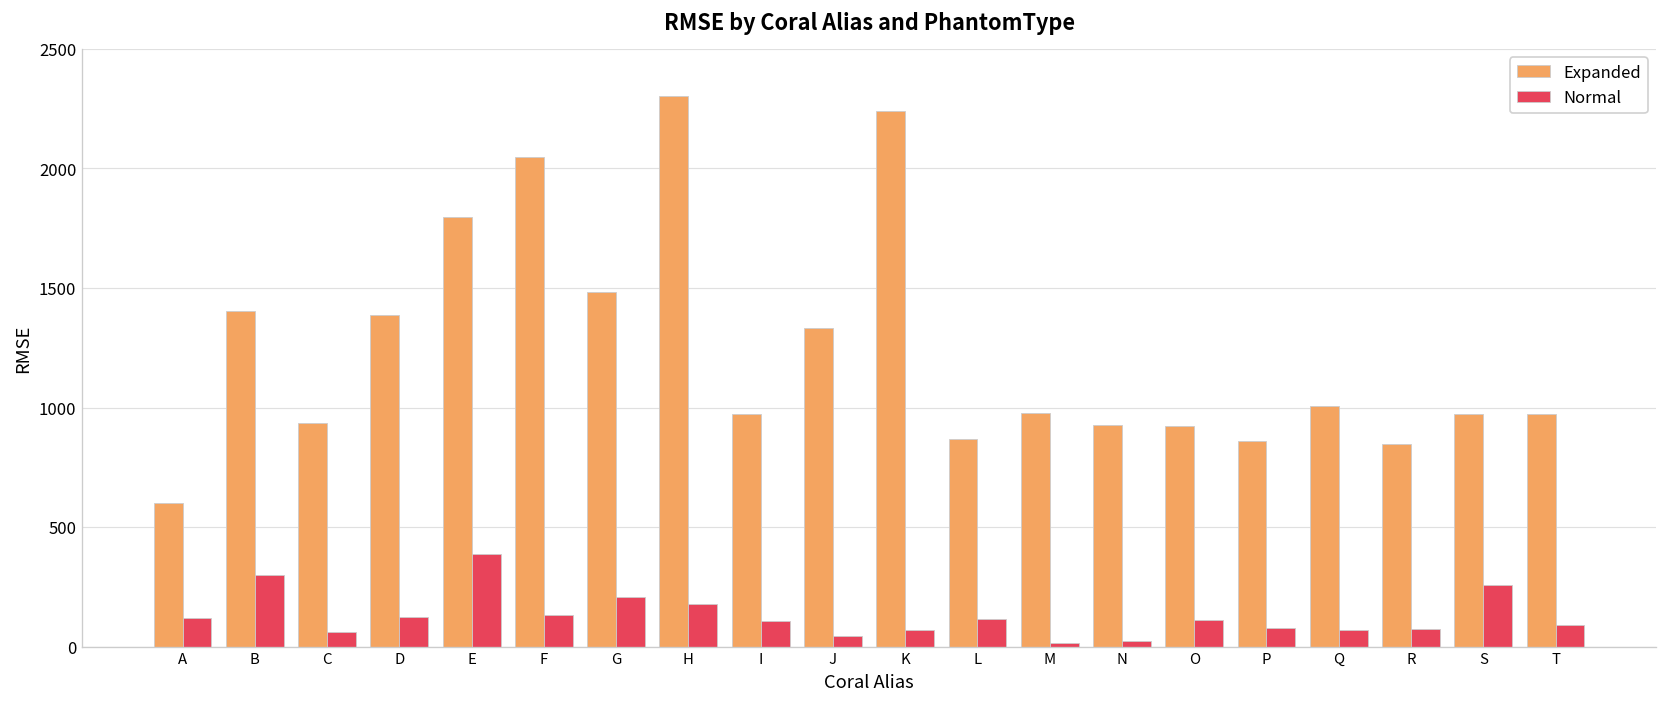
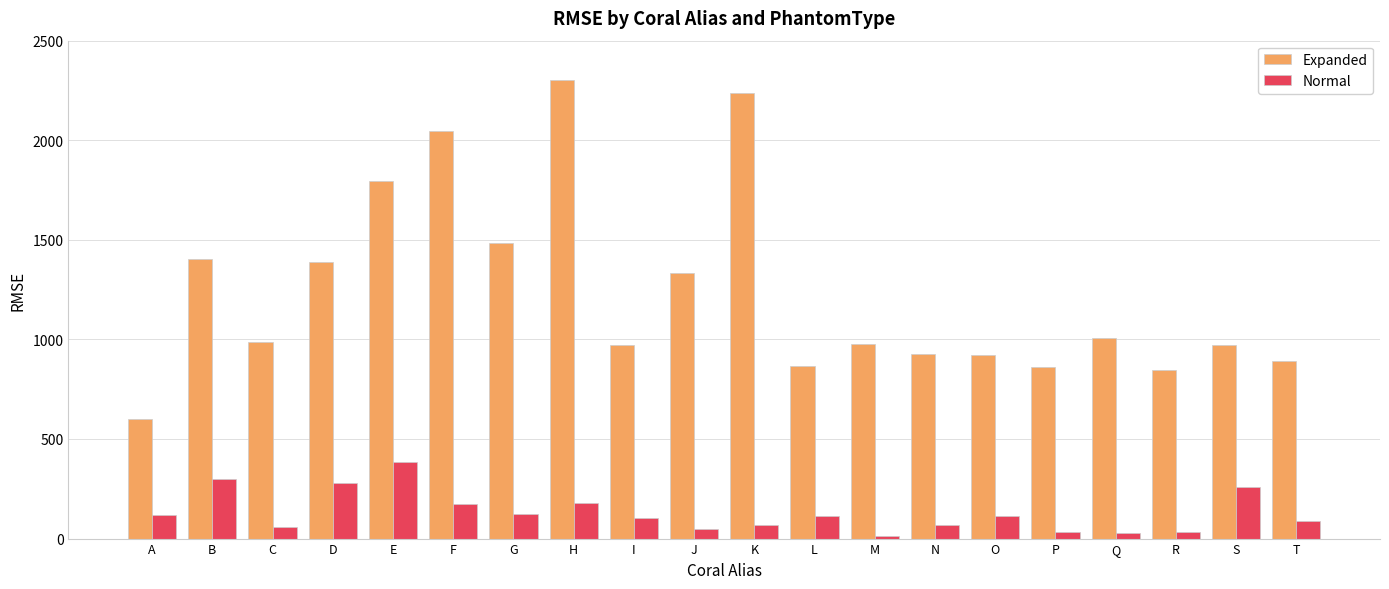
  {
    "Expanded": {
      "A": 600,
      "B": 1400,
-     "C": 930,
+     "C": 990,
      "D": 1390,
      "E": 1800,
      "F": 2050,
      "G": 1480,
      "H": 2300,
      "I": 970,
      "J": 1330,
      "K": 2240,
      "L": 870,
      "M": 980,
      "N": 930,
      "O": 920,
      "P": 860,
      "Q": 1010,
      "R": 850,
      "S": 970,
-     "T": 970
+     "T": 890
    },
    "Normal": {
      "A": 120,
      "B": 300,
      "C": 60,
-     "D": 120,
+     "D": 280,
      "E": 390,
-     "F": 130,
-     "G": 210,
+     "F": 180,
+     "G": 130,
      "H": 180,
      "I": 110,
      "J": 50,
      "K": 70,
      "L": 120,
      "M": 10,
-     "N": 20,
+     "N": 70,
      "O": 110,
-     "P": 80,
-     "Q": 70,
-     "R": 80,
+     "P": 30,
+     "Q": 30,
+     "R": 30,
      "S": 260,
      "T": 90
    }
  }
